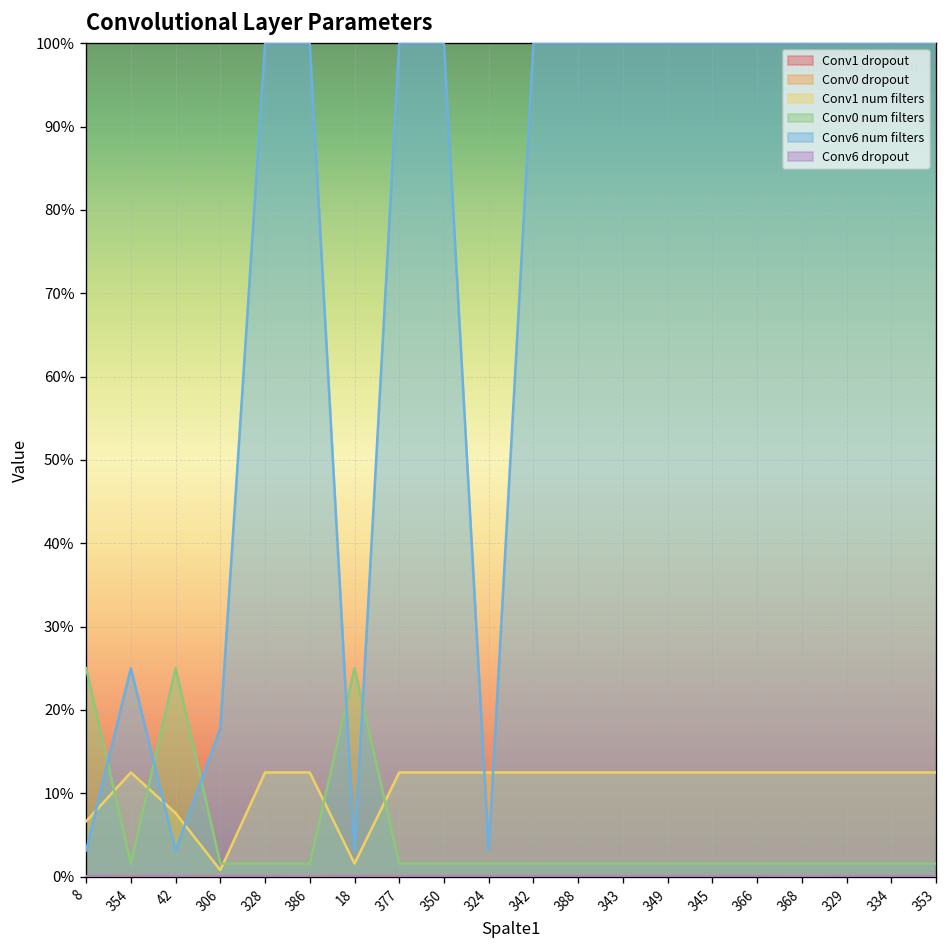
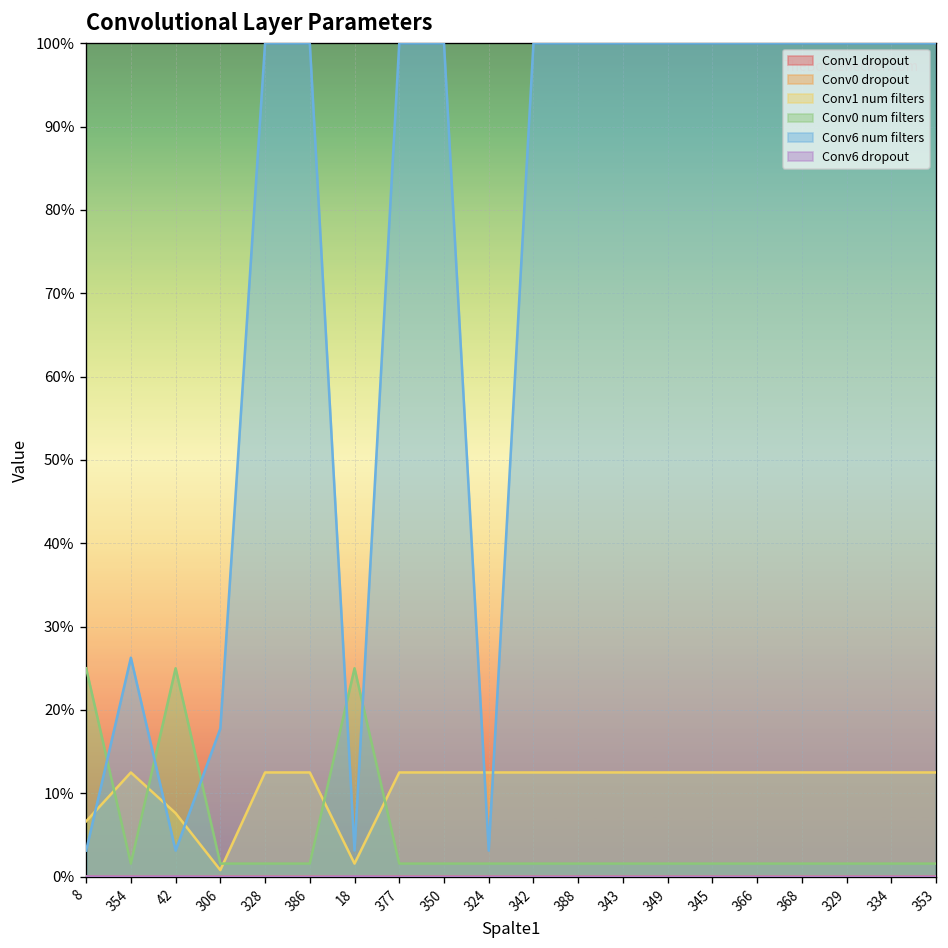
  {
    "Conv6 dropout": {
      "8": "0%",
      "354": "0%",
      "42": "0%",
      "306": "0%",
      "328": "0%",
      "386": "0%",
      "18": "0%",
      "377": "0%",
      "350": "0%",
      "324": "0%",
      "342": "0%",
      "388": "0%",
      "343": "0%",
      "349": "0%",
      "345": "0%",
      "366": "0%",
      "368": "0%",
      "329": "0%",
      "334": "0%",
      "353": "0%"
    },
    "Conv1 num filters": {
      "8": "7%",
      "354": "12%",
      "42": "8%",
      "306": "1%",
      "328": "12%",
      "386": "12%",
      "18": "2%",
      "377": "12%",
      "350": "12%",
      "324": "12%",
      "342": "12%",
      "388": "12%",
      "343": "12%",
      "349": "12%",
      "345": "12%",
      "366": "12%",
      "368": "12%",
      "329": "12%",
      "334": "12%",
      "353": "12%"
    },
    "Conv0 num filters": {
      "8": "25%",
      "354": "2%",
      "42": "25%",
      "306": "2%",
      "328": "2%",
      "386": "2%",
      "18": "25%",
      "377": "2%",
      "350": "2%",
      "324": "2%",
      "342": "2%",
      "388": "2%",
      "343": "2%",
      "349": "2%",
      "345": "2%",
      "366": "2%",
      "368": "2%",
      "329": "2%",
      "334": "2%",
      "353": "2%"
    },
    "Conv6 num filters": {
      "8": "3%",
-     "354": "25%",
+     "354": "26%",
      "42": "3%",
      "306": "18%",
      "328": "100%",
      "386": "100%",
      "18": "3%",
      "377": "100%",
      "350": "100%",
      "324": "3%",
      "342": "100%",
      "388": "100%",
      "343": "100%",
      "349": "100%",
      "345": "100%",
      "366": "100%",
      "368": "100%",
      "329": "100%",
      "334": "100%",
      "353": "100%"
    }
  }
